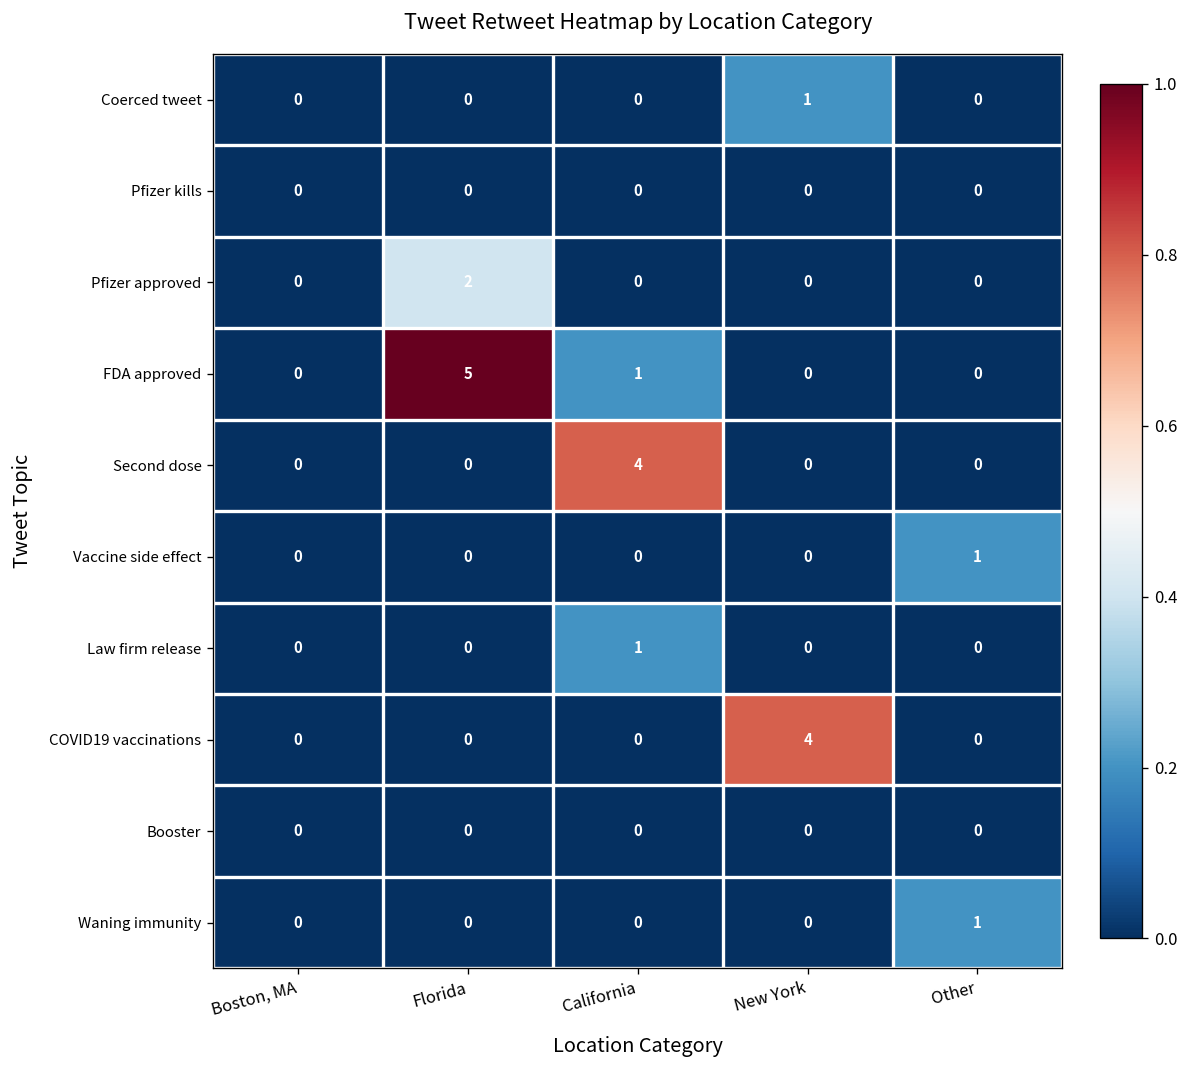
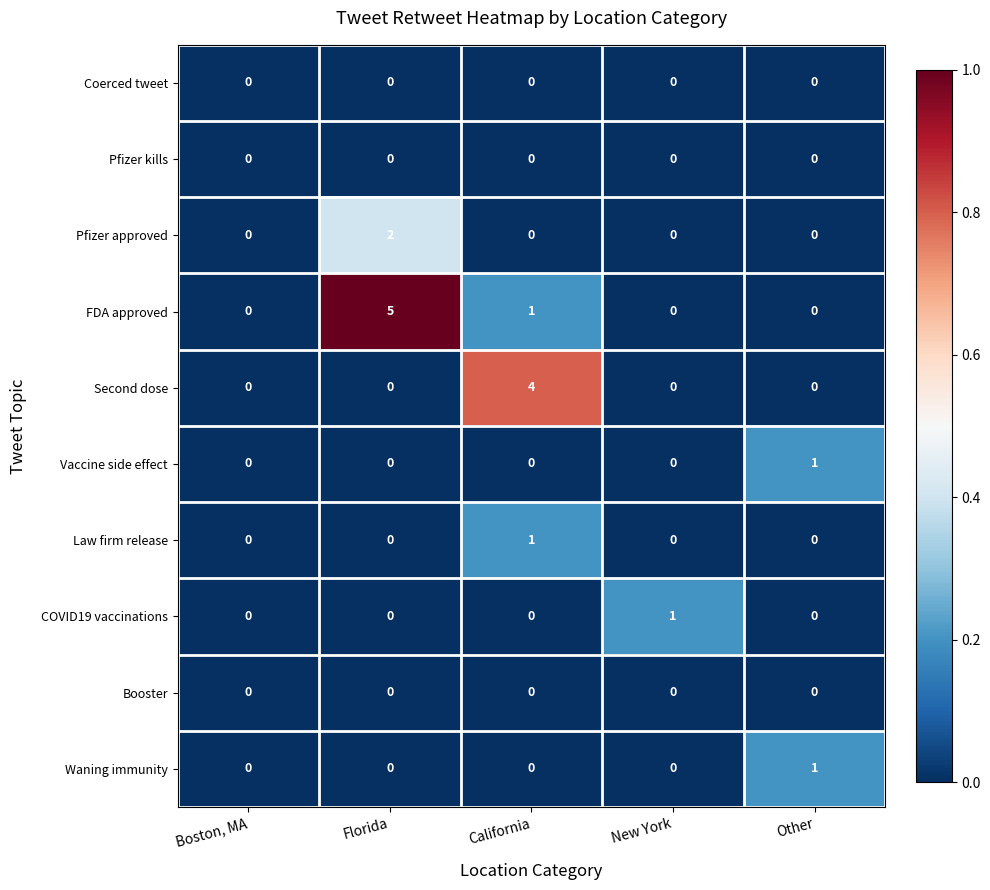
  {
    "Coerced tweet": {
      "Boston, MA": 0,
      "Florida": 0,
      "California": 0,
-     "New York": 1,
+     "New York": 0,
      "Other": 0
    },
    "Pfizer kills": {
      "Boston, MA": 0,
      "Florida": 0,
      "California": 0,
      "New York": 0,
      "Other": 0
    },
    "Pfizer approved": {
      "Boston, MA": 0,
      "California": 0,
      "New York": 0,
      "Other": 0
    },
    "FDA approved": {
      "Boston, MA": 0,
      "Florida": 5,
      "California": 1,
      "New York": 0,
      "Other": 0
    },
    "Second dose": {
      "Boston, MA": 0,
      "Florida": 0,
      "California": 4,
      "New York": 0,
      "Other": 0
    },
    "Vaccine side effect": {
      "Boston, MA": 0,
      "Florida": 0,
      "California": 0,
      "New York": 0,
      "Other": 1
    },
    "Law firm release": {
      "Boston, MA": 0,
      "Florida": 0,
      "California": 1,
      "New York": 0,
      "Other": 0
    },
    "COVID19 vaccinations": {
      "Boston, MA": 0,
      "Florida": 0,
      "California": 0,
-     "New York": 4,
+     "New York": 1,
      "Other": 0
    },
    "Booster": {
      "Boston, MA": 0,
      "Florida": 0,
      "California": 0,
      "New York": 0,
      "Other": 0
    },
    "Waning immunity": {
      "Boston, MA": 0,
      "Florida": 0,
      "California": 0,
      "New York": 0,
      "Other": 1
    }
  }
